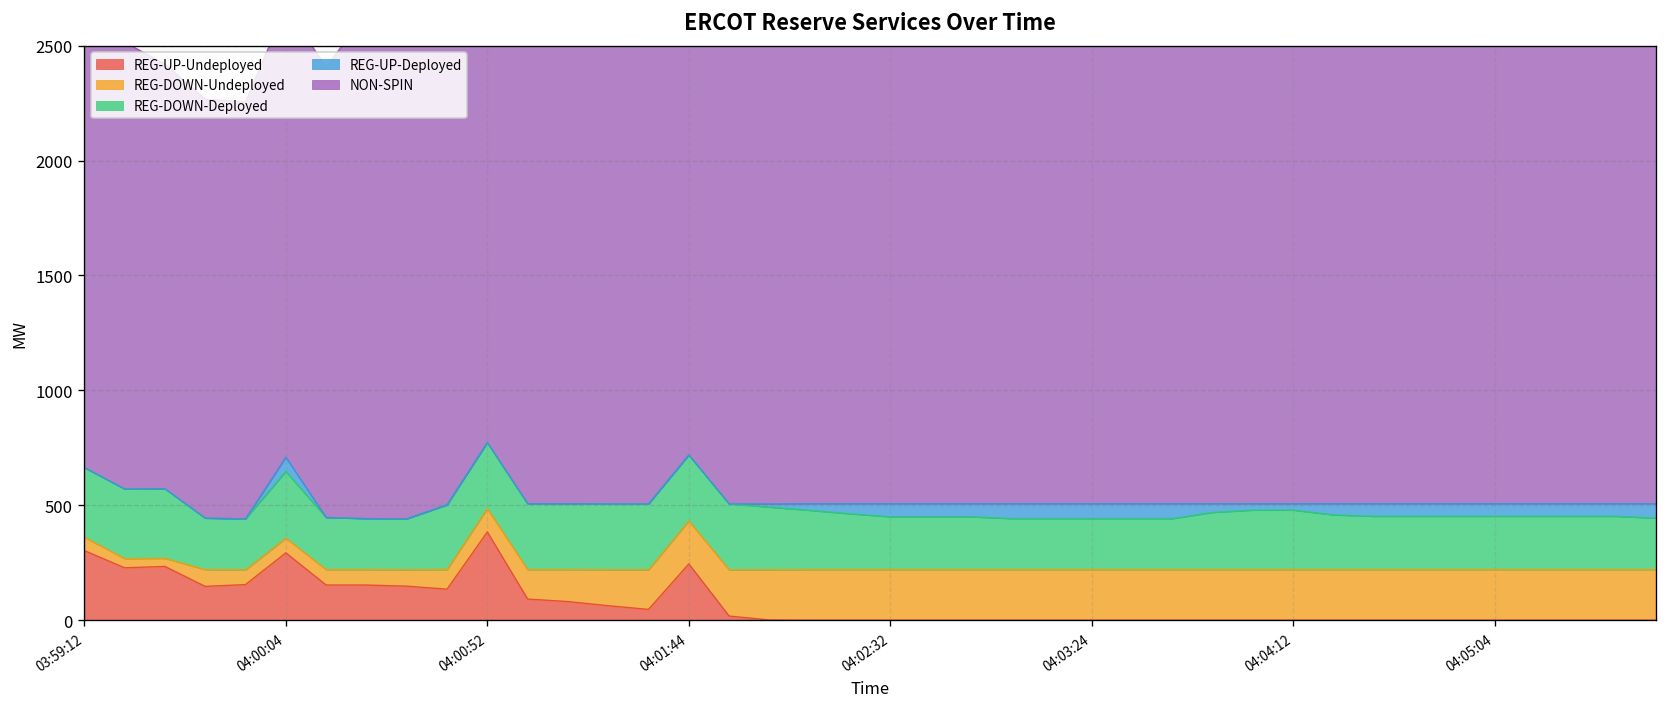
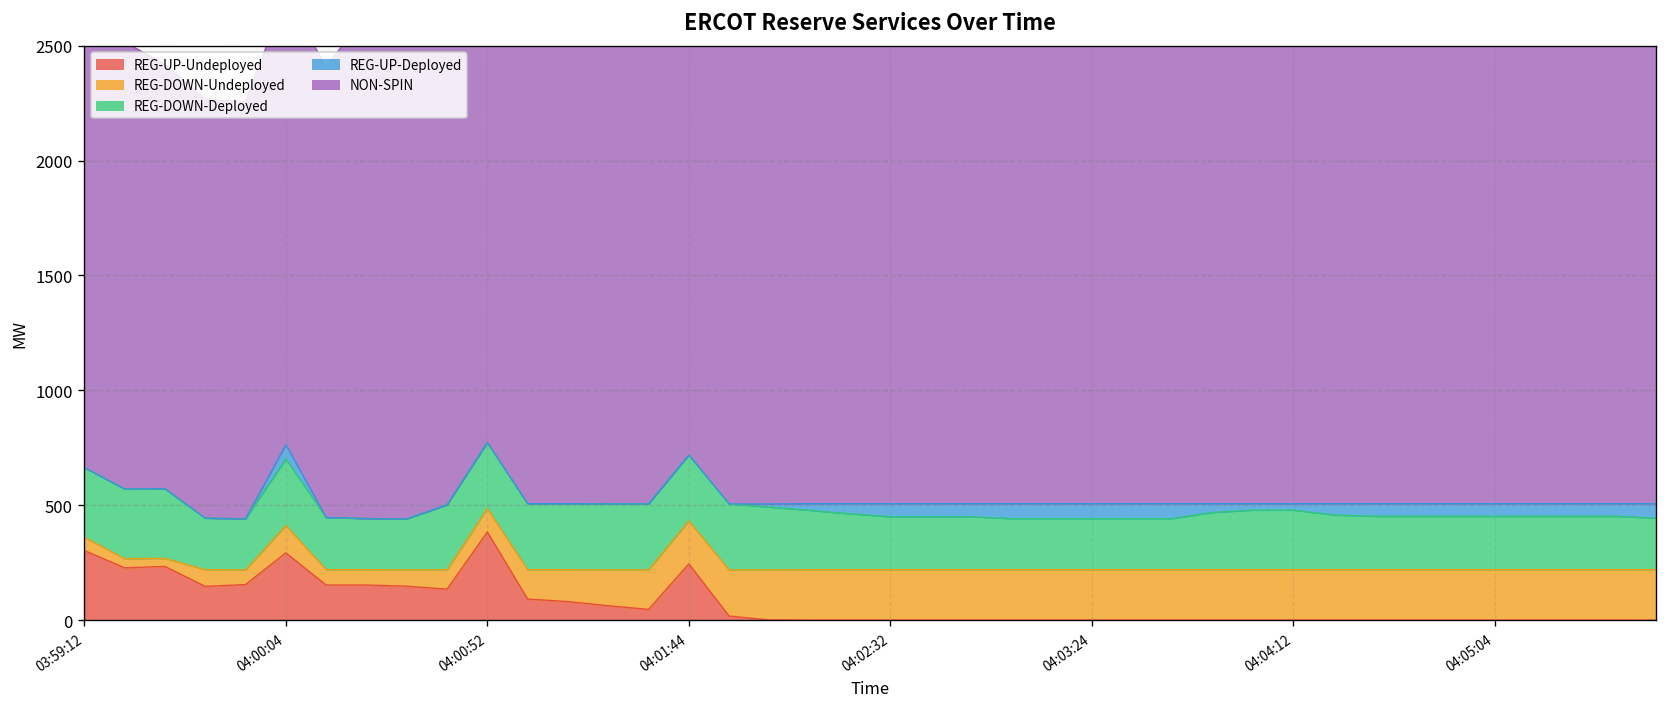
  {
    "REG-UP-Undeployed": {
      "03:59:12": 300,
      "04:00:04": 290,
      "04:00:52": 380,
      "04:01:44": 250,
      "04:02:32": 0,
      "04:03:24": 0,
      "04:04:12": 0,
      "04:05:04": 0
    },
    "REG-DOWN-Undeployed": {
      "03:59:12": 60,
-     "04:00:04": 60,
+     "04:00:04": 120,
      "04:00:52": 100,
      "04:01:44": 190,
      "04:02:32": 220,
      "04:03:24": 220,
      "04:04:12": 220,
      "04:05:04": 220
    },
    "REG-DOWN-Deployed": {
      "04:00:04": 290,
      "04:02:32": 230,
      "04:03:24": 220,
      "04:04:12": 260,
      "04:05:04": 230
    },
    "REG-UP-Deployed": {
      "04:00:04": 60,
      "04:02:32": 60,
      "04:03:24": 70,
      "04:04:12": 30,
      "04:05:04": 60
    }
  }
